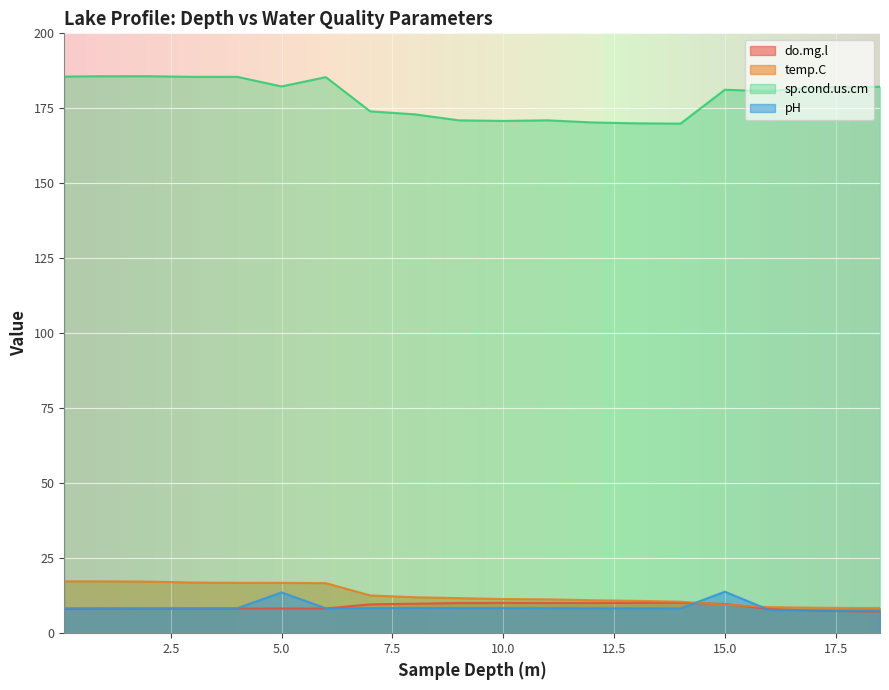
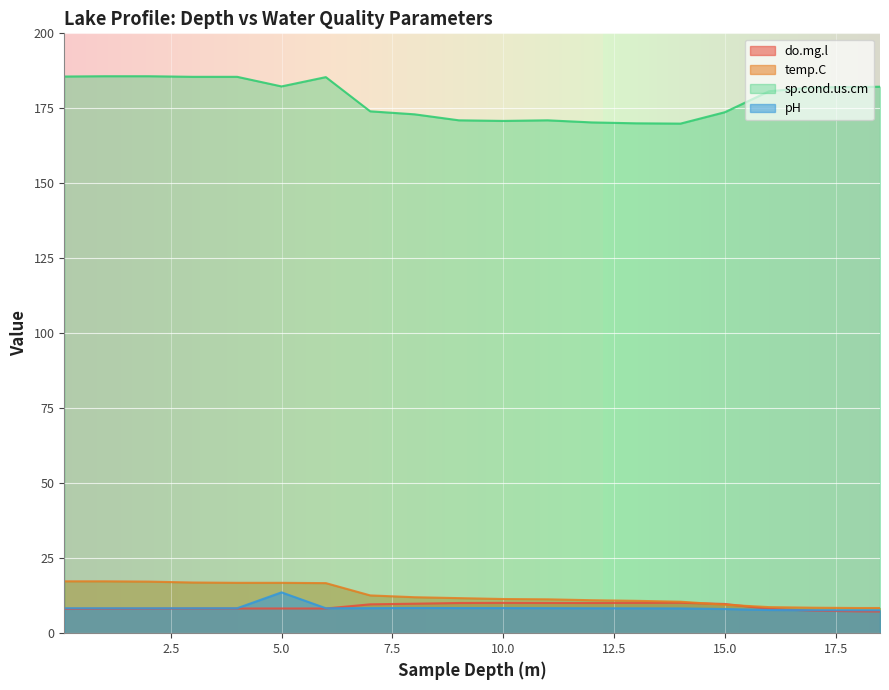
  {
    "sp.cond.us.cm": {
      "5.0": 182,
      "10.0": 171,
-     "15.0": 181
+     "15.0": 174
    },
    "pH": {
      "5.0": 14,
      "10.0": 8,
-     "15.0": 14
+     "15.0": 8
    }
  }
